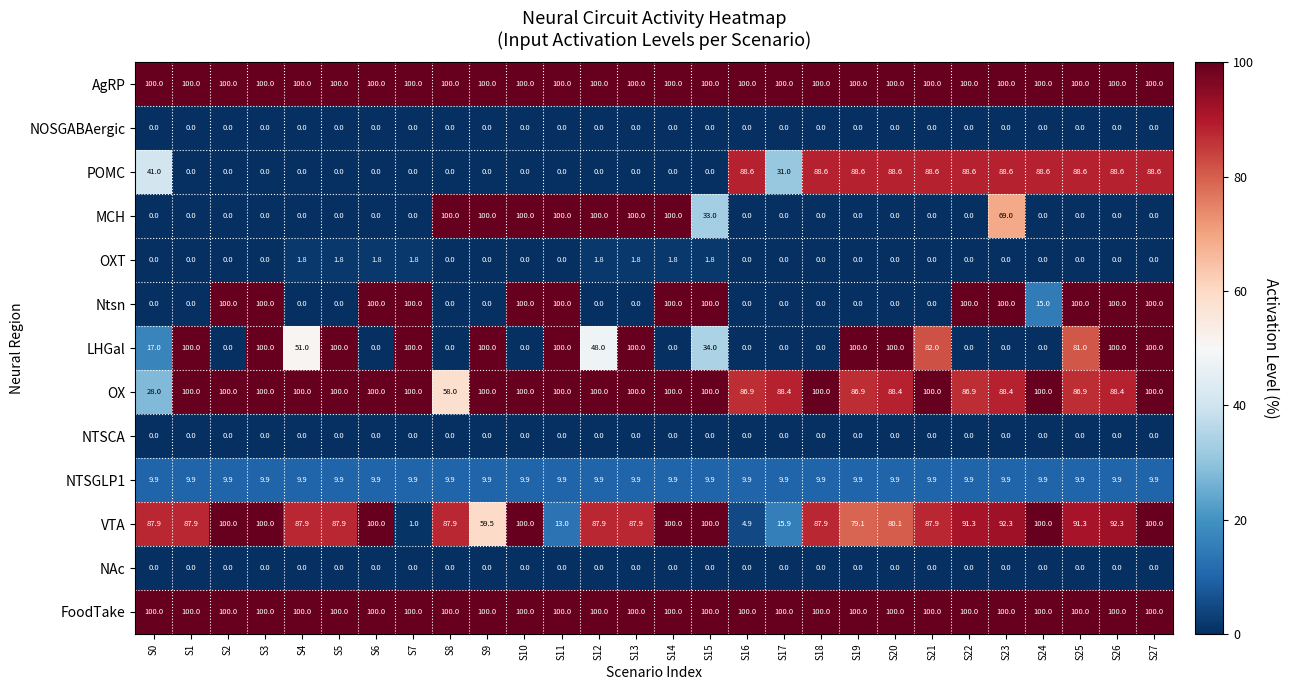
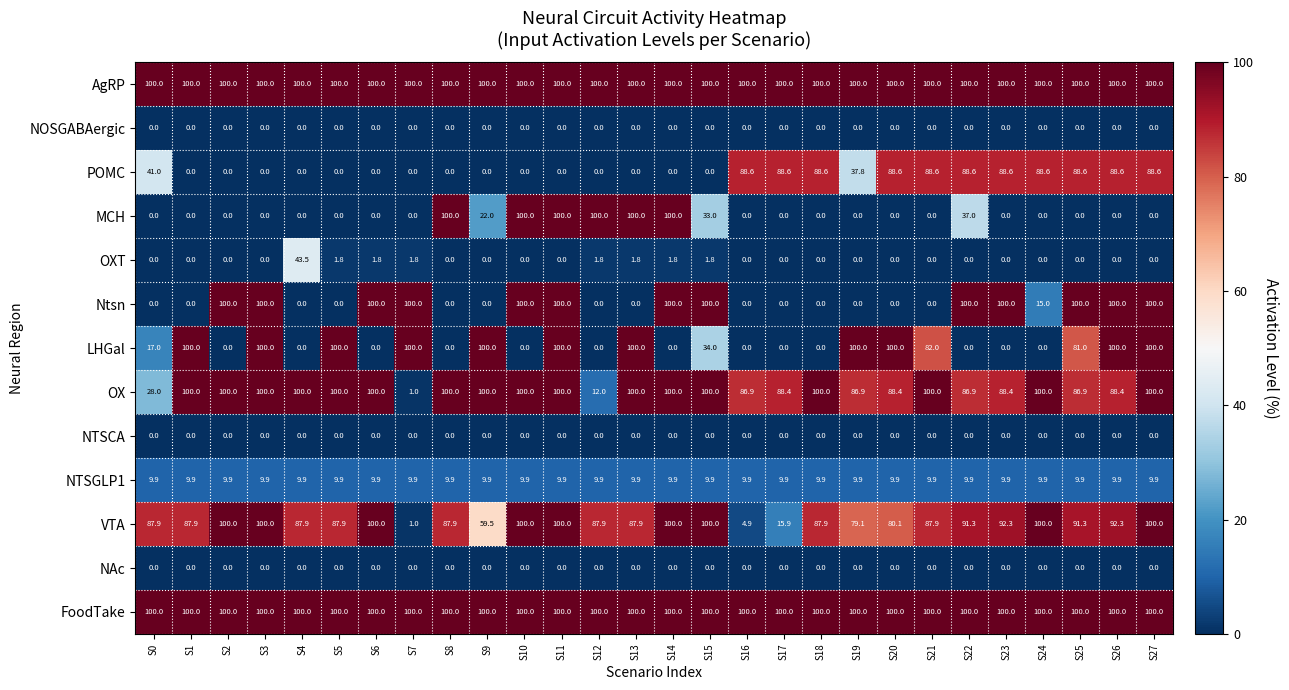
  {
    "POMC": {
      "S0": 41.0,
      "S1": 0.0,
      "S2": 0.0,
      "S3": 0.0,
      "S4": 0.0,
      "S5": 0.0,
      "S6": 0.0,
      "S7": 0.0,
      "S8": 0.0,
      "S9": 0.0,
      "S10": 0.0,
      "S11": 0.0,
      "S12": 0.0,
      "S13": 0.0,
      "S14": 0.0,
      "S15": 0.0,
      "S16": 88.6,
-     "S17": 31.0,
+     "S17": 88.6,
      "S18": 88.6,
-     "S19": 88.6,
+     "S19": 37.8,
      "S20": 88.6,
      "S21": 88.6,
      "S22": 88.6,
      "S23": 88.6,
      "S24": 88.6,
      "S25": 88.6,
      "S26": 88.6,
      "S27": 88.6
    },
    "MCH": {
      "S0": 0.0,
      "S1": 0.0,
      "S2": 0.0,
      "S3": 0.0,
      "S4": 0.0,
      "S5": 0.0,
      "S6": 0.0,
      "S7": 0.0,
      "S8": 100.0,
-     "S9": 100.0,
+     "S9": 22.0,
      "S10": 100.0,
      "S11": 100.0,
      "S12": 100.0,
      "S13": 100.0,
      "S14": 100.0,
      "S15": 33.0,
      "S16": 0.0,
      "S17": 0.0,
      "S18": 0.0,
      "S19": 0.0,
      "S20": 0.0,
      "S21": 0.0,
-     "S22": 0.0,
-     "S23": 69.0,
+     "S22": 37.0,
+     "S23": 0.0,
      "S24": 0.0,
      "S25": 0.0,
      "S26": 0.0,
      "S27": 0.0
    },
    "OXT": {
      "S0": 0.0,
      "S1": 0.0,
      "S2": 0.0,
      "S3": 0.0,
-     "S4": 1.8,
+     "S4": 43.5,
      "S5": 1.8,
      "S6": 1.8,
      "S7": 1.8,
      "S8": 0.0,
      "S9": 0.0,
      "S10": 0.0,
      "S11": 0.0,
      "S12": 1.8,
      "S13": 1.8,
      "S14": 1.8,
      "S15": 1.8,
      "S16": 0.0,
      "S17": 0.0,
      "S18": 0.0,
      "S19": 0.0,
      "S20": 0.0,
      "S21": 0.0,
      "S22": 0.0,
      "S23": 0.0,
      "S24": 0.0,
      "S25": 0.0,
      "S26": 0.0,
      "S27": 0.0
    },
    "LHGal": {
      "S0": 17.0,
      "S1": 100.0,
      "S2": 0.0,
      "S3": 100.0,
-     "S4": 51.0,
+     "S4": 0.0,
      "S5": 100.0,
      "S6": 0.0,
      "S7": 100.0,
      "S8": 0.0,
      "S9": 100.0,
      "S10": 0.0,
      "S11": 100.0,
-     "S12": 48.0,
+     "S12": 0.0,
      "S13": 100.0,
      "S14": 0.0,
      "S15": 34.0,
      "S16": 0.0,
      "S17": 0.0,
      "S18": 0.0,
      "S19": 100.0,
      "S20": 100.0,
      "S21": 82.0,
      "S22": 0.0,
      "S23": 0.0,
      "S24": 0.0,
      "S25": 81.0,
      "S26": 100.0,
      "S27": 100.0
    },
    "OX": {
      "S0": 28.0,
      "S1": 100.0,
      "S2": 100.0,
      "S3": 100.0,
      "S4": 100.0,
      "S5": 100.0,
      "S6": 100.0,
-     "S7": 100.0,
-     "S8": 58.0,
+     "S7": 1.0,
+     "S8": 100.0,
      "S9": 100.0,
      "S10": 100.0,
      "S11": 100.0,
-     "S12": 100.0,
+     "S12": 12.0,
      "S13": 100.0,
      "S14": 100.0,
      "S15": 100.0,
      "S16": 86.9,
      "S17": 88.4,
      "S18": 100.0,
      "S19": 86.9,
      "S20": 88.4,
      "S21": 100.0,
      "S22": 86.9,
      "S23": 88.4,
      "S24": 100.0,
      "S25": 86.9,
      "S26": 88.4,
      "S27": 100.0
    },
    "VTA": {
      "S0": 87.9,
      "S1": 87.9,
      "S2": 100.0,
      "S3": 100.0,
      "S4": 87.9,
      "S5": 87.9,
      "S6": 100.0,
      "S7": 1.0,
      "S8": 87.9,
      "S9": 59.5,
      "S10": 100.0,
-     "S11": 13.0,
+     "S11": 100.0,
      "S12": 87.9,
      "S13": 87.9,
      "S14": 100.0,
      "S15": 100.0,
      "S16": 4.9,
      "S17": 15.9,
      "S18": 87.9,
      "S19": 79.1,
      "S20": 80.1,
      "S21": 87.9,
      "S22": 91.3,
      "S23": 92.3,
      "S24": 100.0,
      "S25": 91.3,
      "S26": 92.3,
      "S27": 100.0
    }
  }
